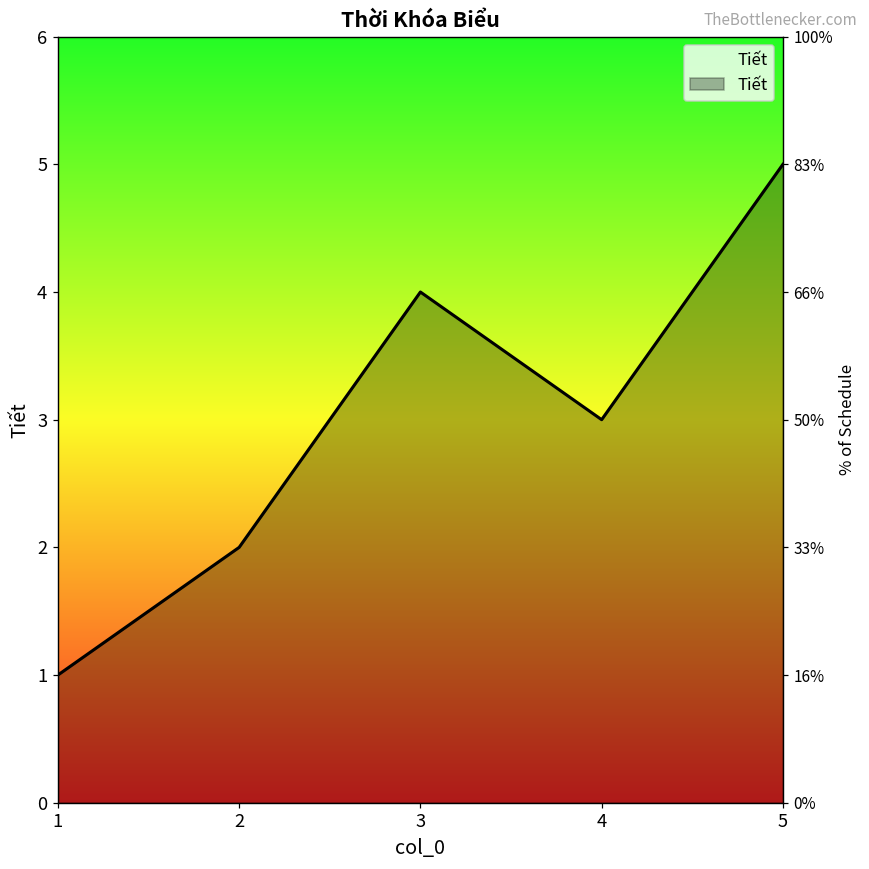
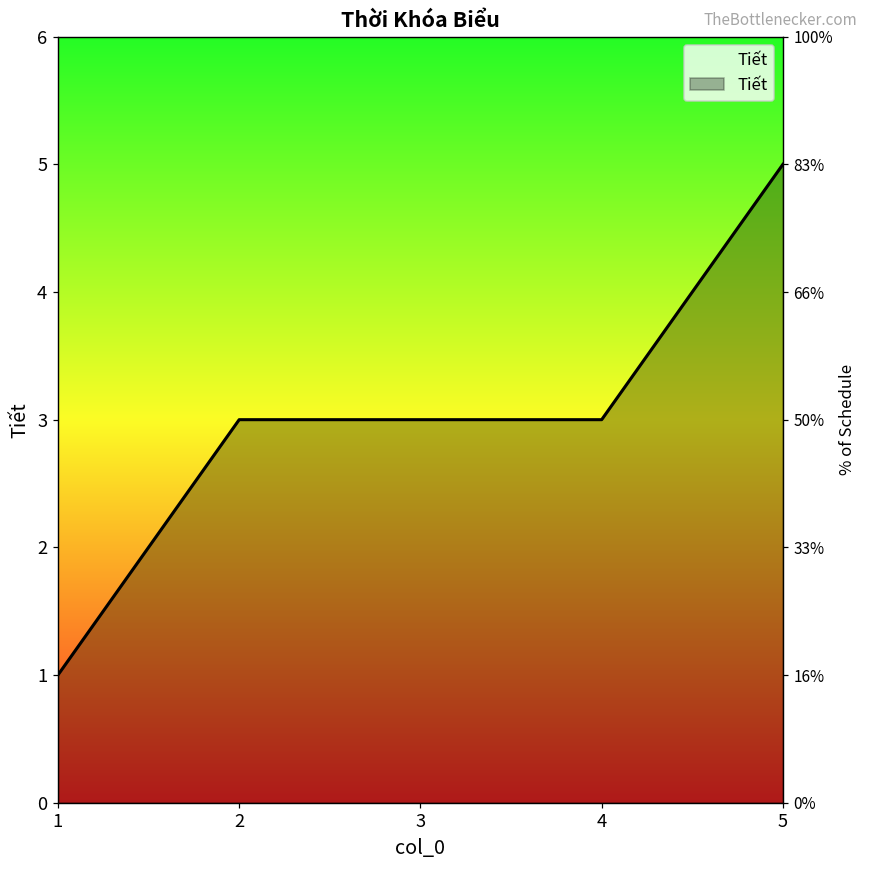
  {
    "1": 1,
-   "2": 2,
-   "3": 4,
+   "2": 3,
+   "3": 3,
    "4": 3,
    "5": 5
  }
